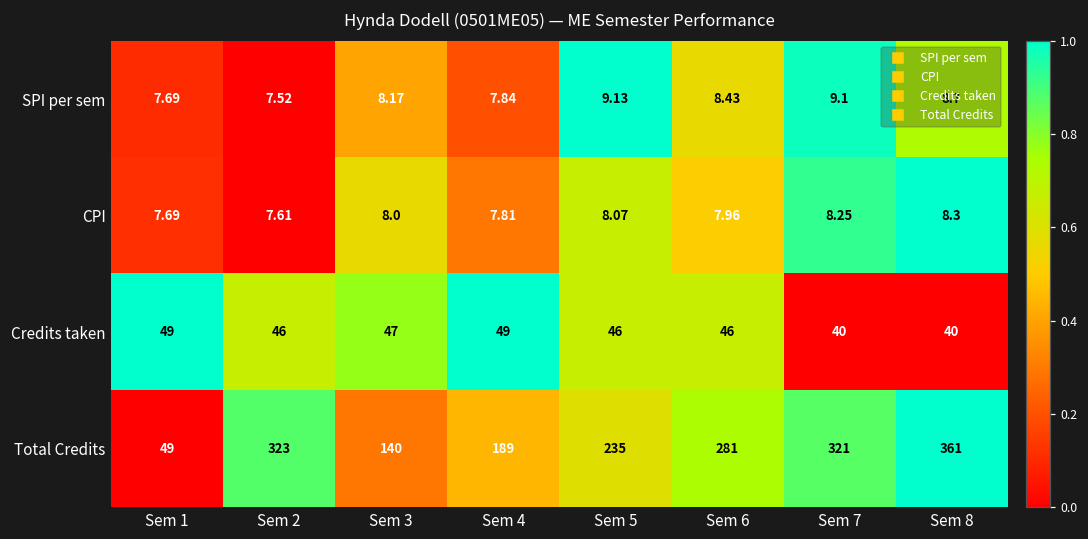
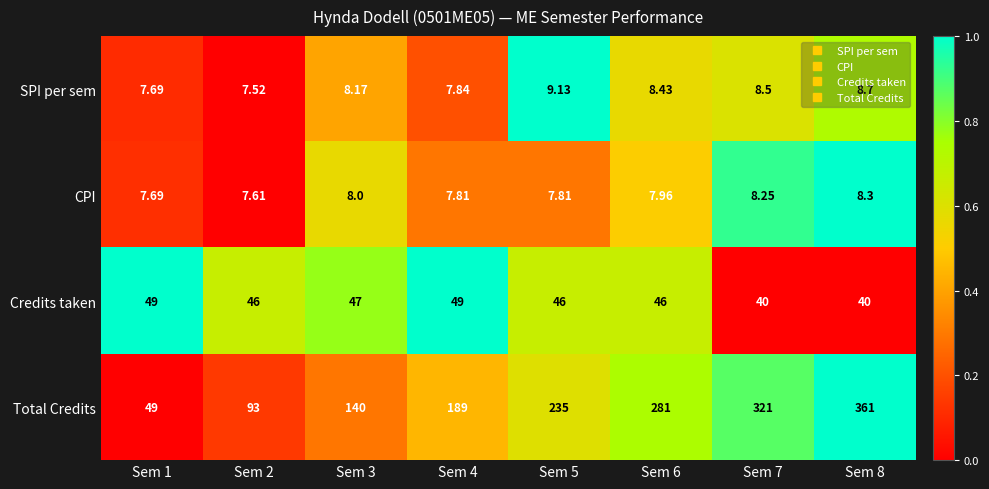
  {
    "SPI per sem": {
      "Sem 1": 7.69,
      "Sem 2": 7.52,
      "Sem 3": 8.17,
      "Sem 4": 7.84,
      "Sem 5": 9.13,
      "Sem 6": 8.43,
-     "Sem 7": 9.1
+     "Sem 7": 8.5
    },
    "CPI": {
      "Sem 1": 7.69,
      "Sem 2": 7.61,
      "Sem 3": 8.0,
      "Sem 4": 7.81,
-     "Sem 5": 8.07,
+     "Sem 5": 7.81,
      "Sem 6": 7.96,
      "Sem 7": 8.25,
      "Sem 8": 8.3
    },
    "Credits taken": {
      "Sem 1": 49,
      "Sem 2": 46,
      "Sem 3": 47,
      "Sem 4": 49,
      "Sem 5": 46,
      "Sem 6": 46,
      "Sem 7": 40,
      "Sem 8": 40
    },
    "Total Credits": {
      "Sem 1": 49,
-     "Sem 2": 323,
+     "Sem 2": 93,
      "Sem 3": 140,
      "Sem 4": 189,
      "Sem 5": 235,
      "Sem 6": 281,
      "Sem 7": 321,
      "Sem 8": 361
    }
  }
